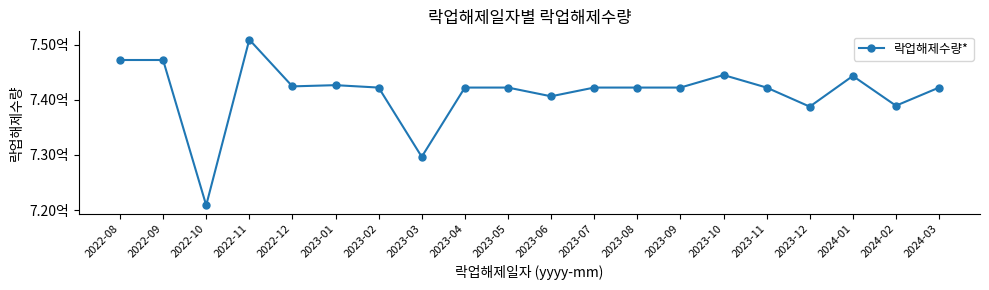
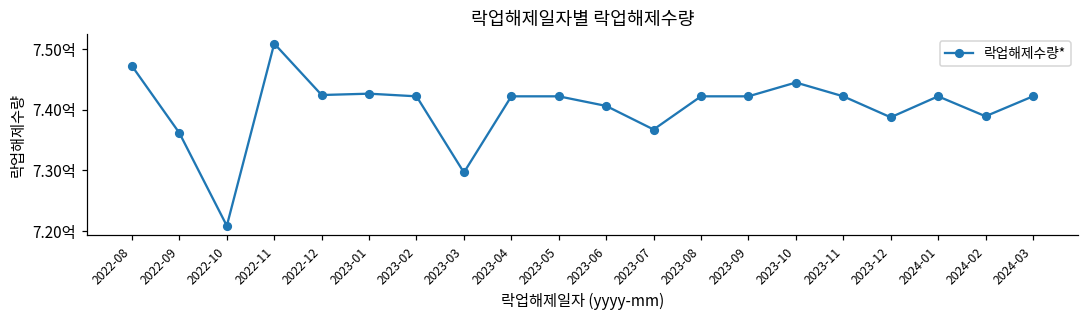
  {
    "2022-08": "7.47억",
-   "2022-09": "7.47억",
+   "2022-09": "7.36억",
    "2022-10": "7.21억",
    "2022-11": "7.51억",
    "2022-12": "7.42억",
    "2023-01": "7.43억",
    "2023-02": "7.42억",
    "2023-03": "7.30억",
    "2023-04": "7.42억",
    "2023-05": "7.42억",
    "2023-06": "7.41억",
-   "2023-07": "7.42억",
+   "2023-07": "7.37억",
    "2023-08": "7.42억",
    "2023-09": "7.42억",
    "2023-10": "7.45억",
    "2023-11": "7.42억",
    "2023-12": "7.39억",
-   "2024-01": "7.44억",
+   "2024-01": "7.42억",
    "2024-02": "7.39억",
    "2024-03": "7.42억"
  }
